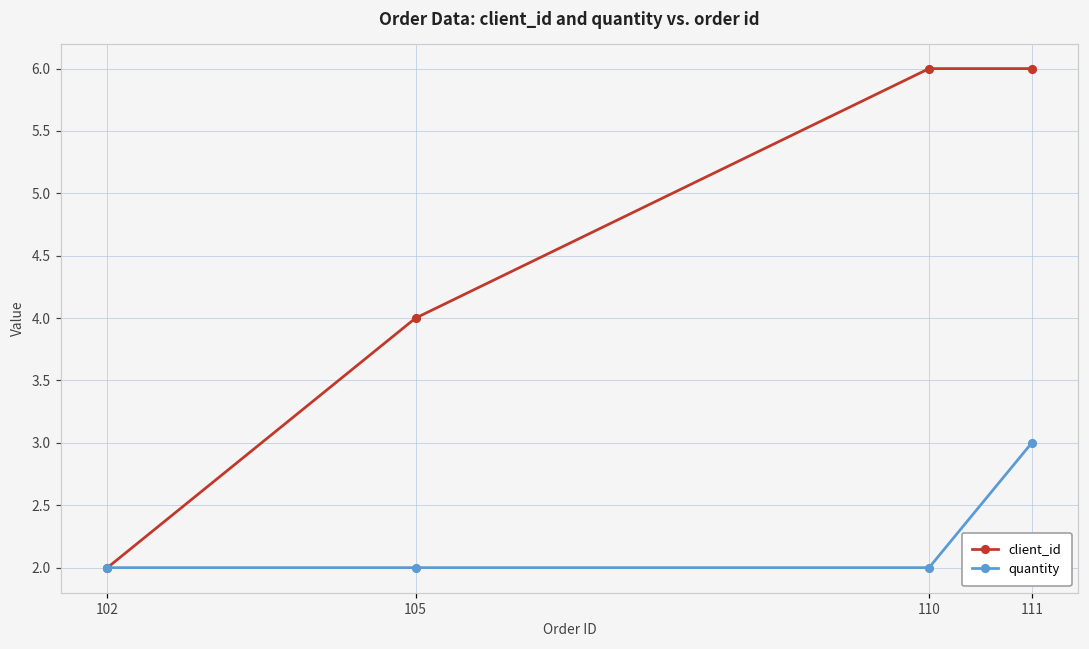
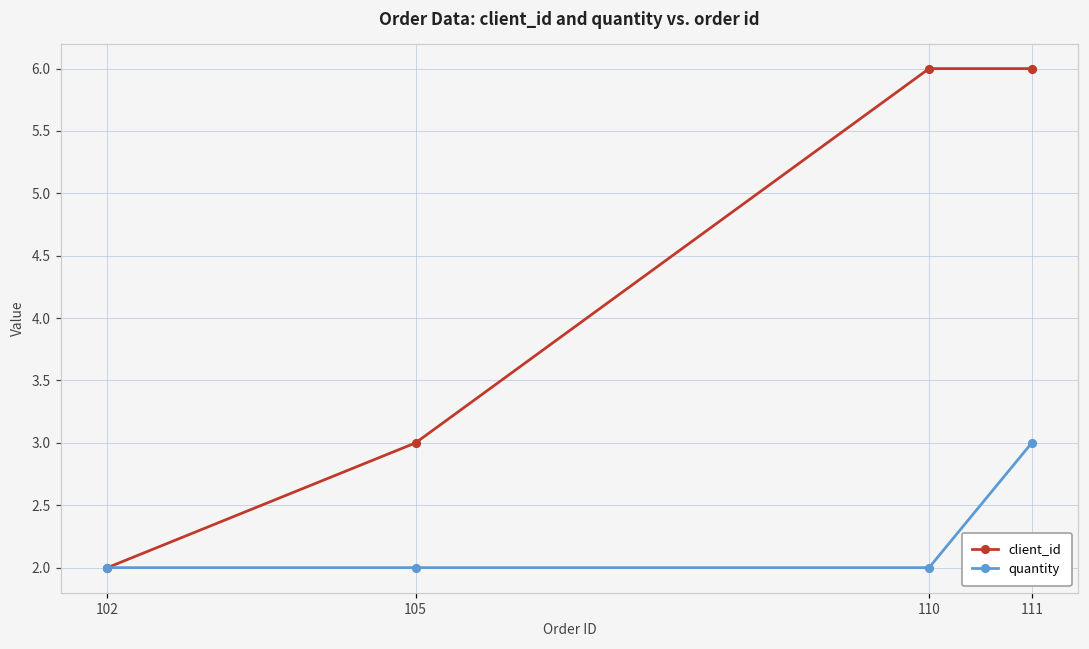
  {
    "client_id": {
-     "105": 4,
+     "105": 3,
      "110": 6,
      "111": 6
    },
    "quantity": {
      "105": 2,
      "110": 2,
      "111": 3
    }
  }
